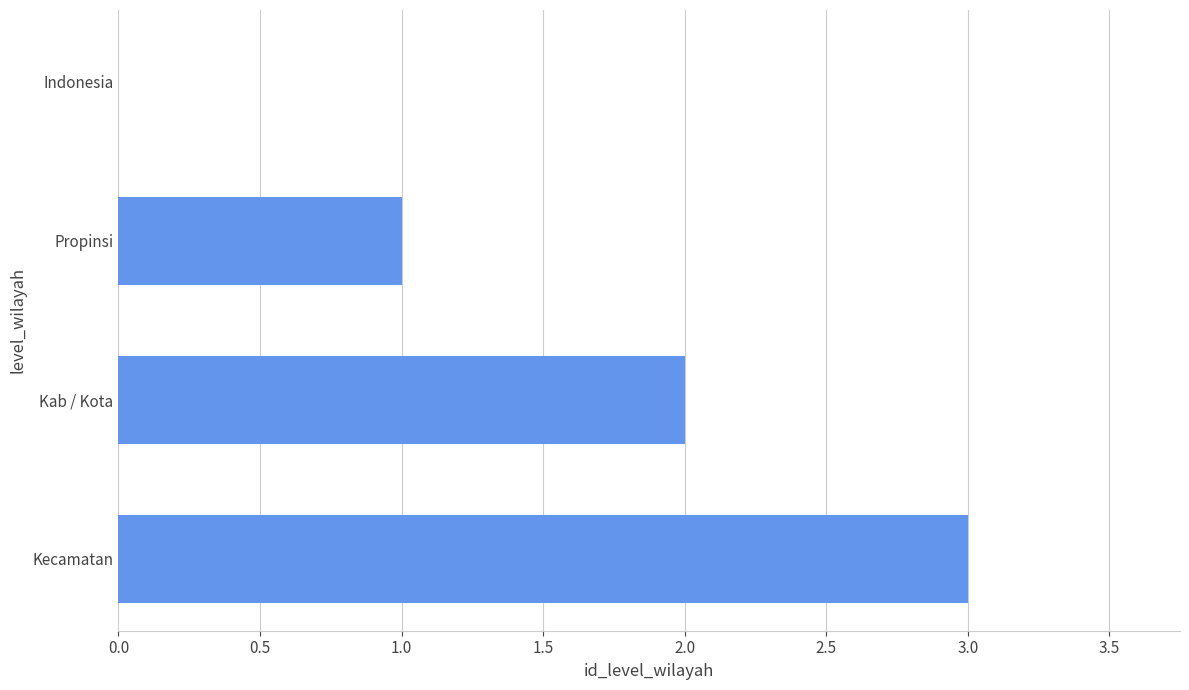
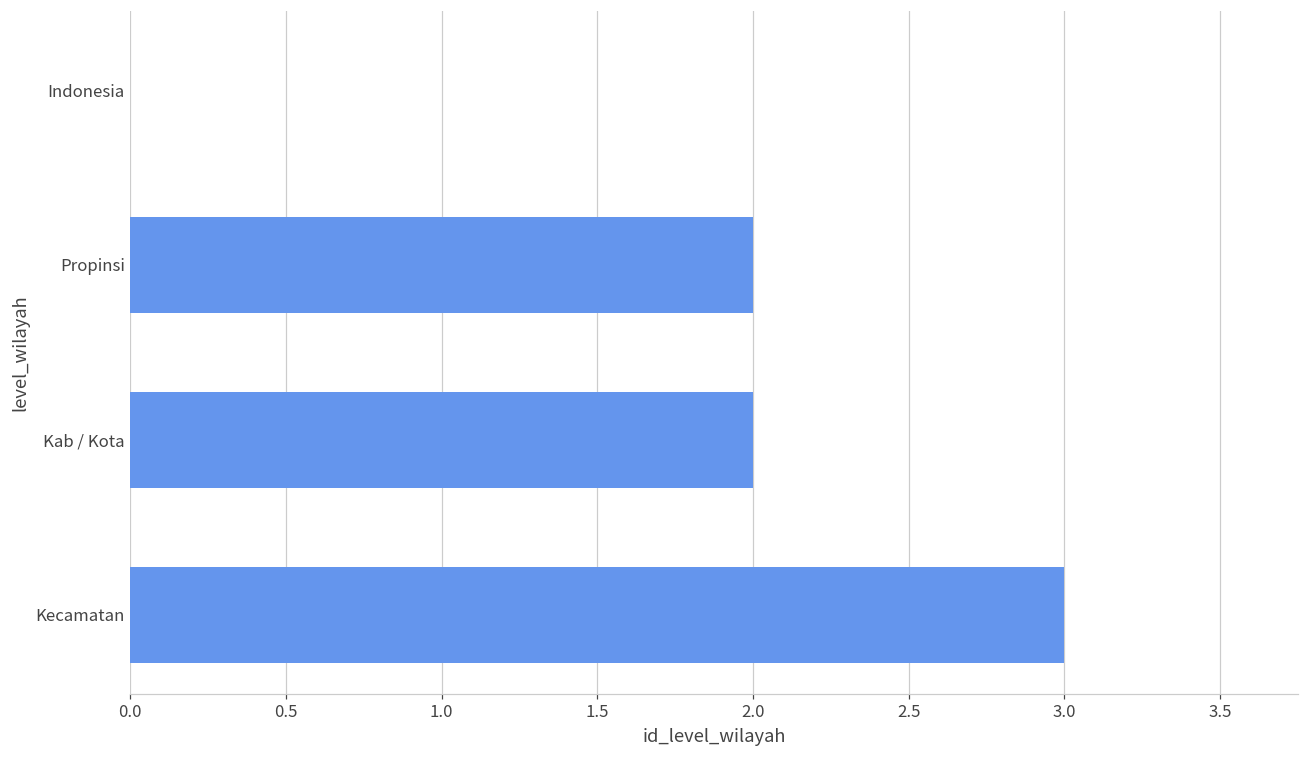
  {
    "Indonesia": 0,
-   "Propinsi": 1,
+   "Propinsi": 2,
    "Kab / Kota": 2,
    "Kecamatan": 3
  }
